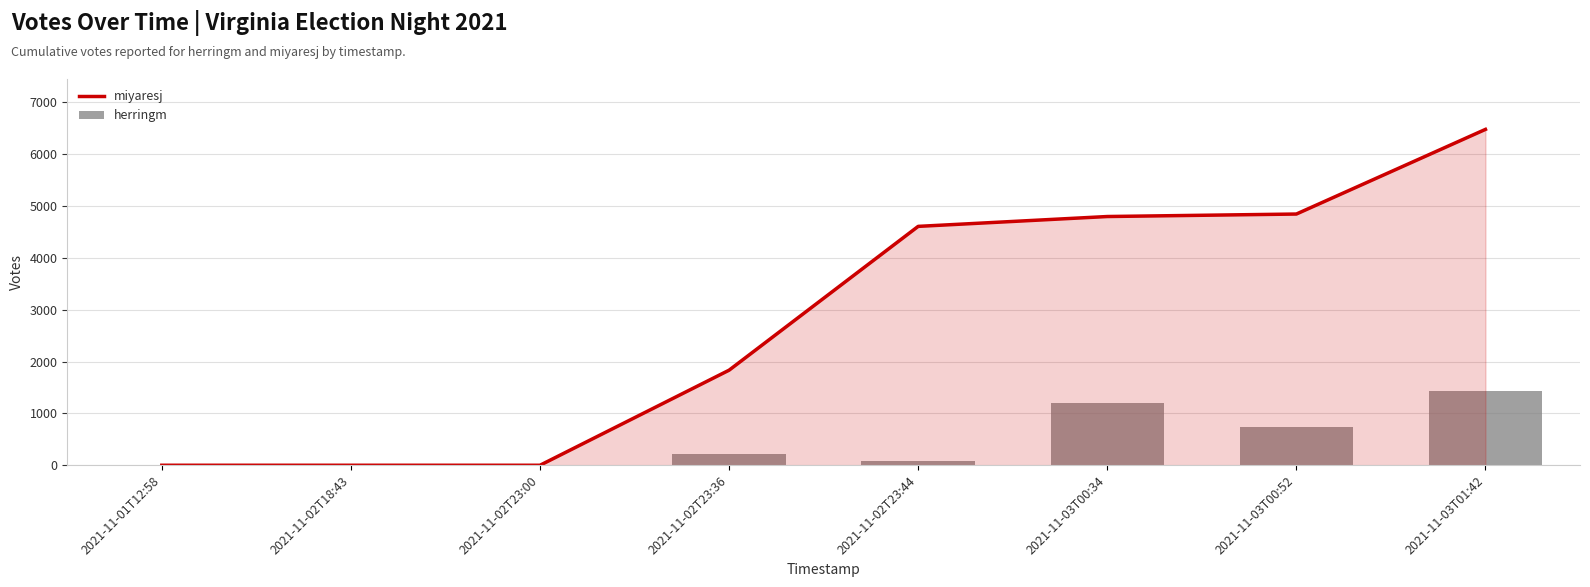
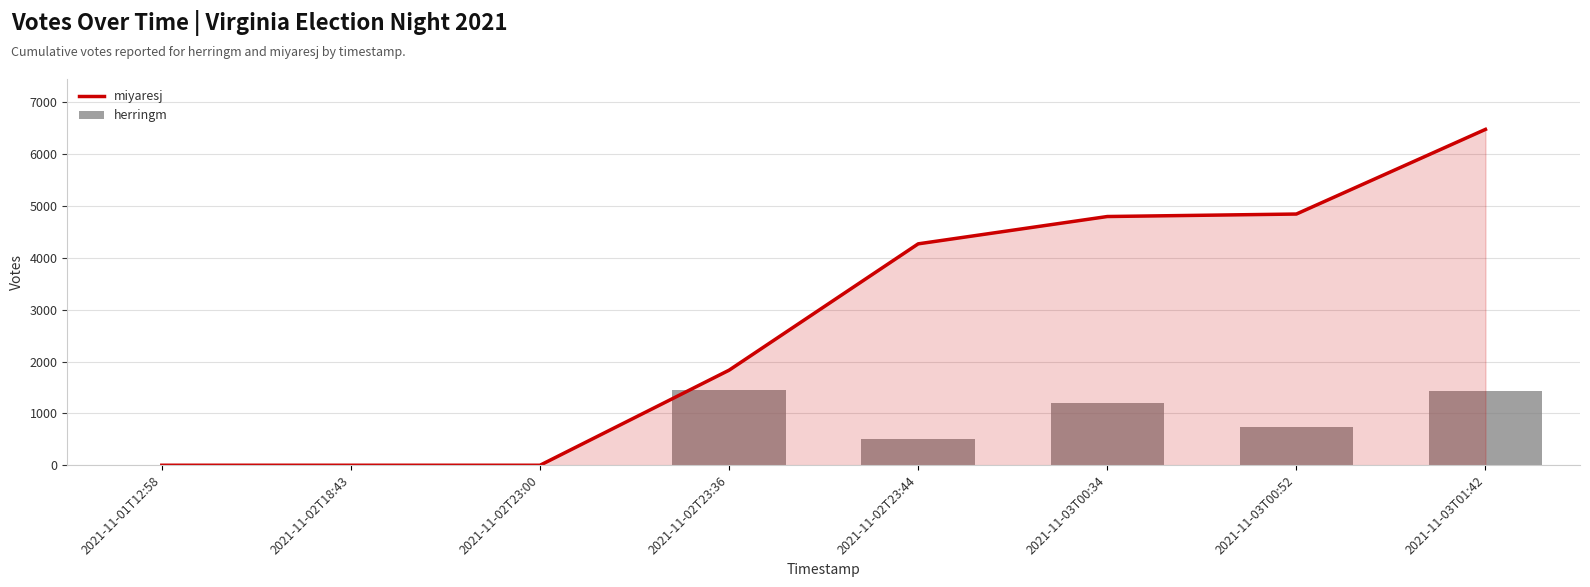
  {
    "miyaresj": {
      "2021-11-01T12:58": 0,
      "2021-11-02T18:43": 0,
      "2021-11-02T23:00": 0,
      "2021-11-02T23:36": 1800,
-     "2021-11-02T23:44": 4600,
+     "2021-11-02T23:44": 4300,
      "2021-11-03T00:34": 4800,
      "2021-11-03T00:52": 4800,
      "2021-11-03T01:42": 6500
    },
    "herringm": {
      "2021-11-01T12:58": 0,
      "2021-11-02T18:43": 0,
      "2021-11-02T23:00": 0,
-     "2021-11-02T23:36": 200,
-     "2021-11-02T23:44": 100,
+     "2021-11-02T23:36": 1500,
+     "2021-11-02T23:44": 500,
      "2021-11-03T00:34": 1200,
      "2021-11-03T00:52": 700,
      "2021-11-03T01:42": 1400
    }
  }
